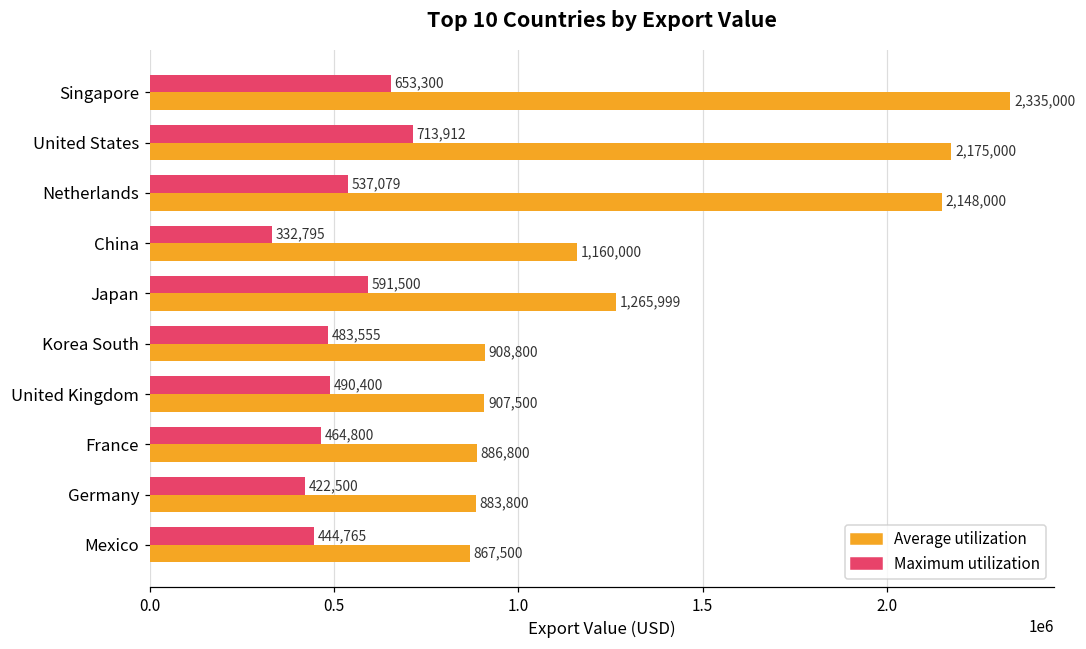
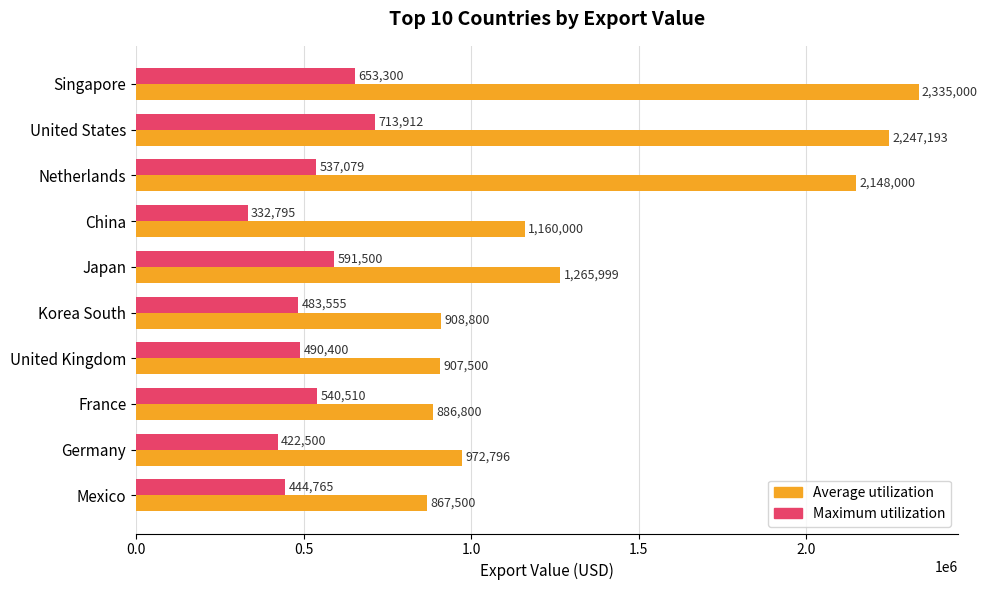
  {
    "Average utilization": {
      "Singapore": "2,335,000",
-     "United States": "2,175,000",
+     "United States": "2,247,193",
      "Netherlands": "2,148,000",
      "China": "1,160,000",
      "Japan": "1,265,999",
      "Korea South": "908,800",
      "United Kingdom": "907,500",
      "France": "886,800",
-     "Germany": "883,800",
+     "Germany": "972,796",
      "Mexico": "867,500"
    },
    "Maximum utilization": {
      "Singapore": "653,300",
      "United States": "713,912",
      "Netherlands": "537,079",
      "China": "332,795",
      "Japan": "591,500",
      "Korea South": "483,555",
      "United Kingdom": "490,400",
-     "France": "464,800",
+     "France": "540,510",
      "Germany": "422,500",
      "Mexico": "444,765"
    }
  }
